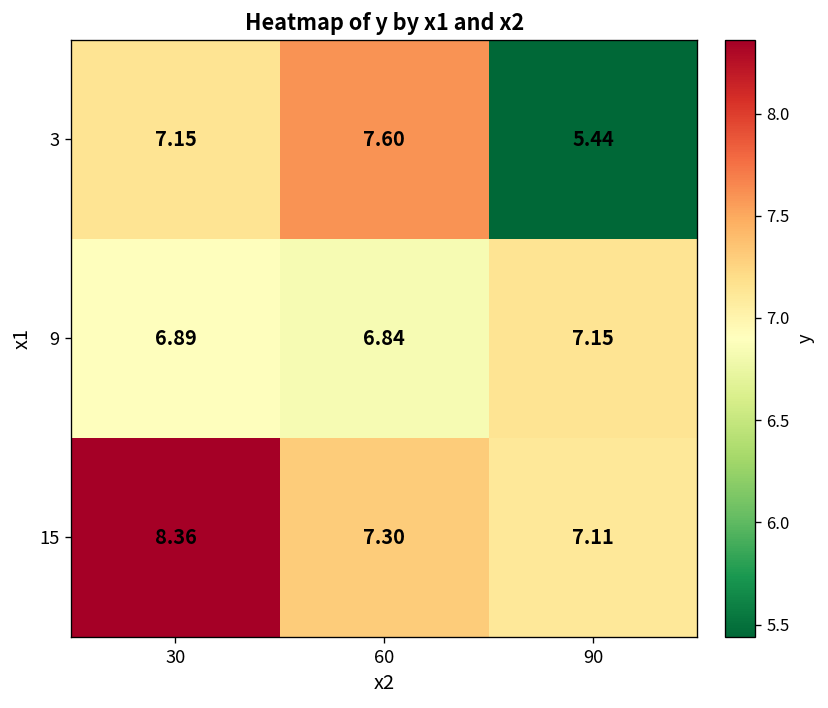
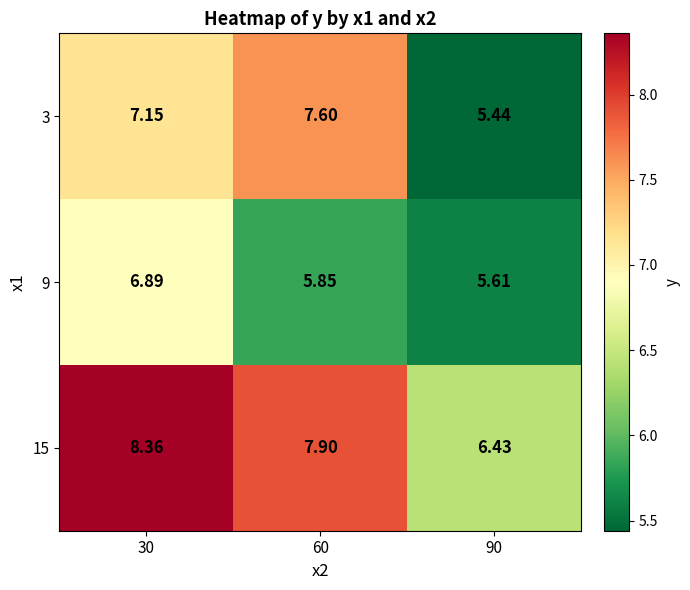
  {
    "3": {
      "30": 7.15,
      "60": 7.60,
      "90": 5.44
    },
    "9": {
      "30": 6.89,
-     "60": 6.84,
-     "90": 7.15
+     "60": 5.85,
+     "90": 5.61
    },
    "15": {
      "30": 8.36,
-     "60": 7.30,
-     "90": 7.11
+     "60": 7.90,
+     "90": 6.43
    }
  }
